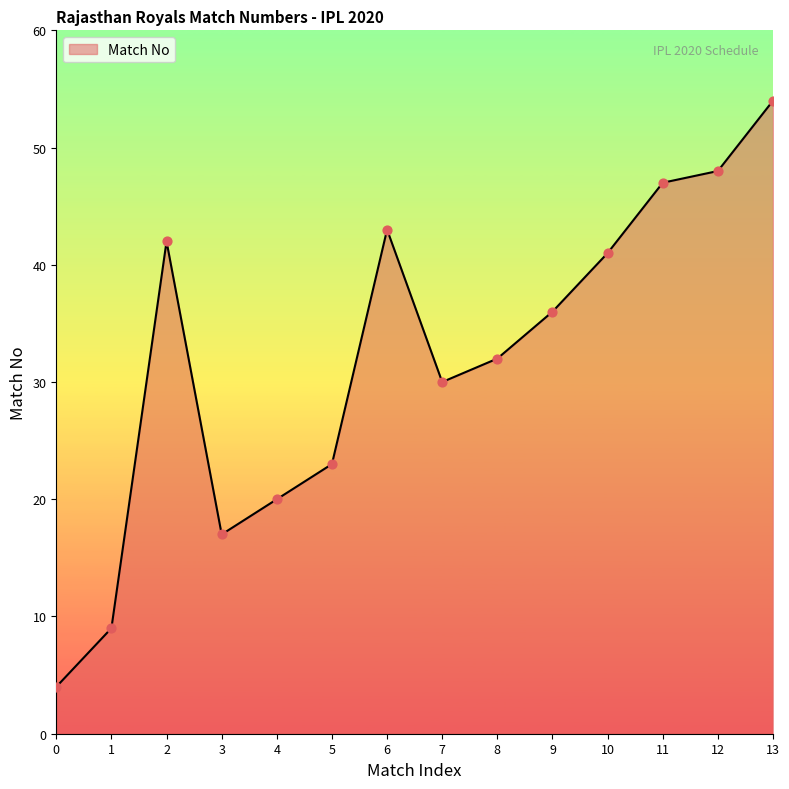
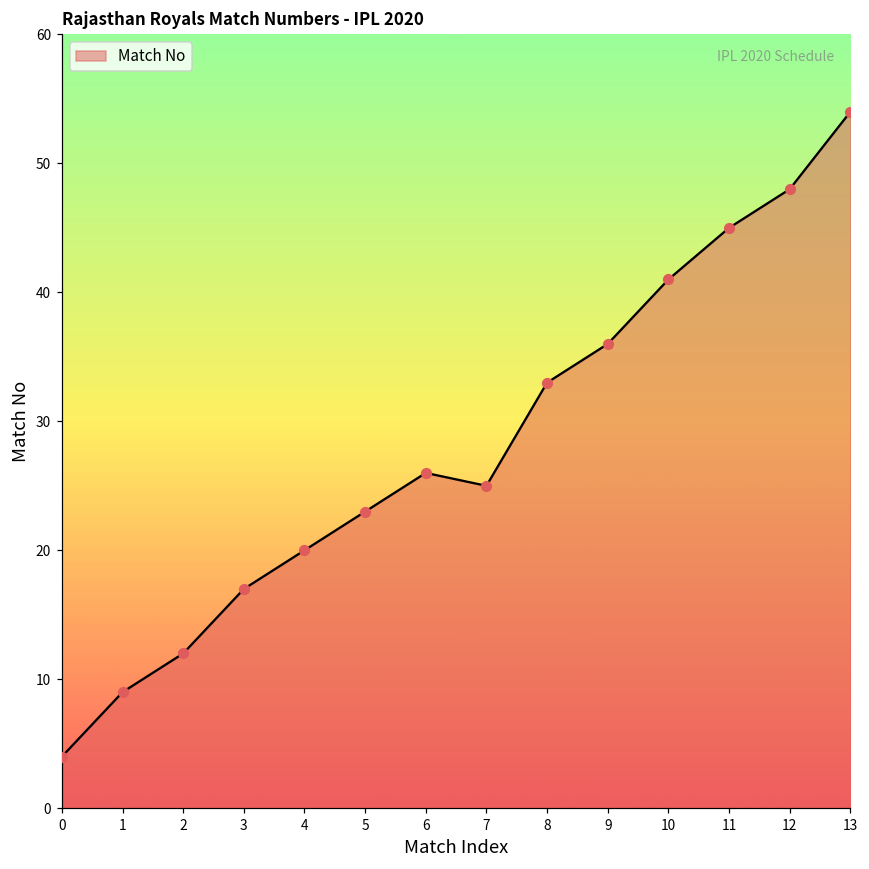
  {
    "0": 4,
    "1": 9,
-   "2": 42,
+   "2": 12,
    "3": 17,
    "4": 20,
    "5": 23,
-   "6": 43,
-   "7": 30,
-   "8": 32,
+   "6": 26,
+   "7": 25,
+   "8": 33,
    "9": 36,
    "10": 41,
-   "11": 47,
+   "11": 45,
    "12": 48,
    "13": 54
  }
